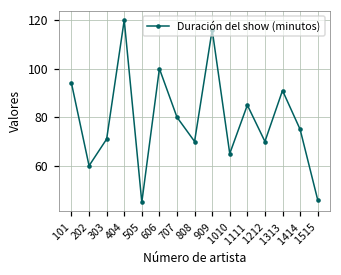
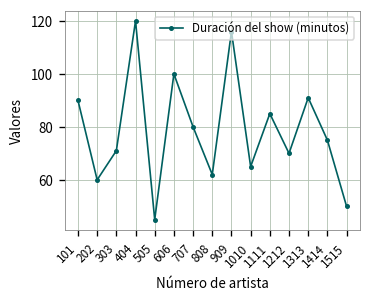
  {
-   "101": 94,
+   "101": 90,
    "202": 60,
    "303": 71,
    "404": 120,
    "505": 45,
    "606": 100,
    "707": 80,
-   "808": 70,
+   "808": 62,
    "1010": 65,
    "1111": 85,
    "1212": 70,
    "1313": 91,
    "1414": 75,
-   "1515": 46
+   "1515": 50
  }
